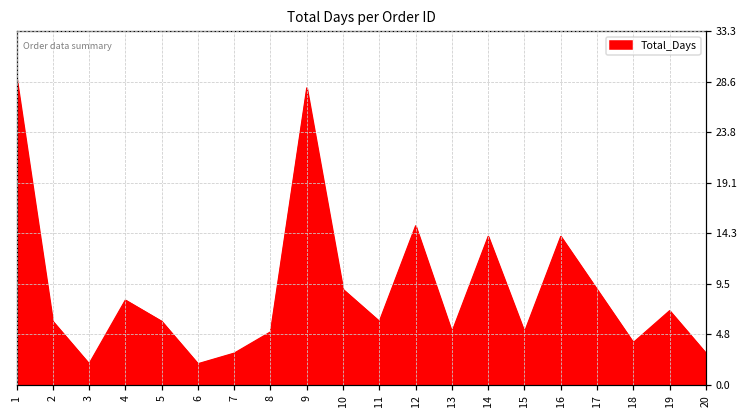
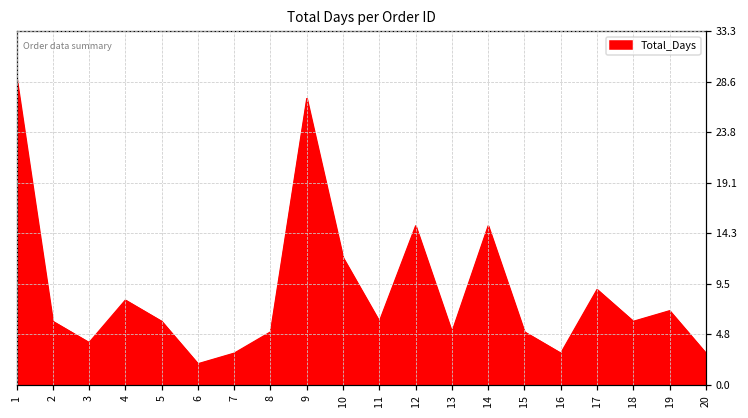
  {
    "1": 29,
    "2": 6,
-   "3": 2,
+   "3": 4,
    "4": 8,
    "5": 6,
    "6": 2,
    "7": 3,
    "8": 5,
-   "9": 28,
-   "10": 9,
+   "9": 27,
+   "10": 12,
    "11": 6,
    "12": 15,
    "13": 5,
-   "14": 14,
+   "14": 15,
    "15": 5,
-   "16": 14,
+   "16": 3,
    "17": 9,
-   "18": 4,
+   "18": 6,
    "19": 7,
    "20": 3
  }
